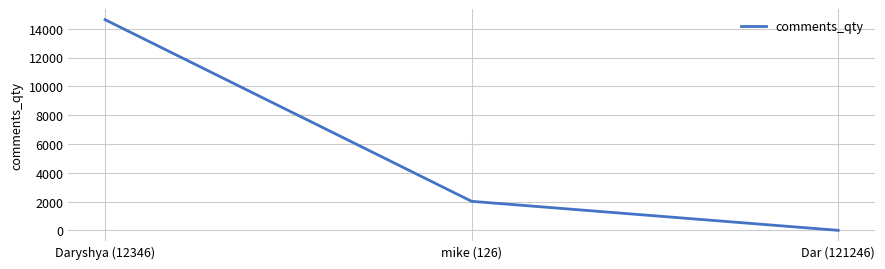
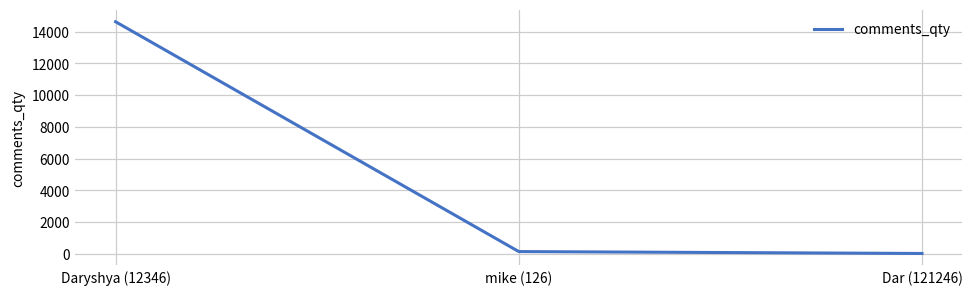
  {
    "Daryshya (12346)": 14600,
-   "mike (126)": 2000,
+   "mike (126)": 100,
    "Dar (121246)": 0
  }
